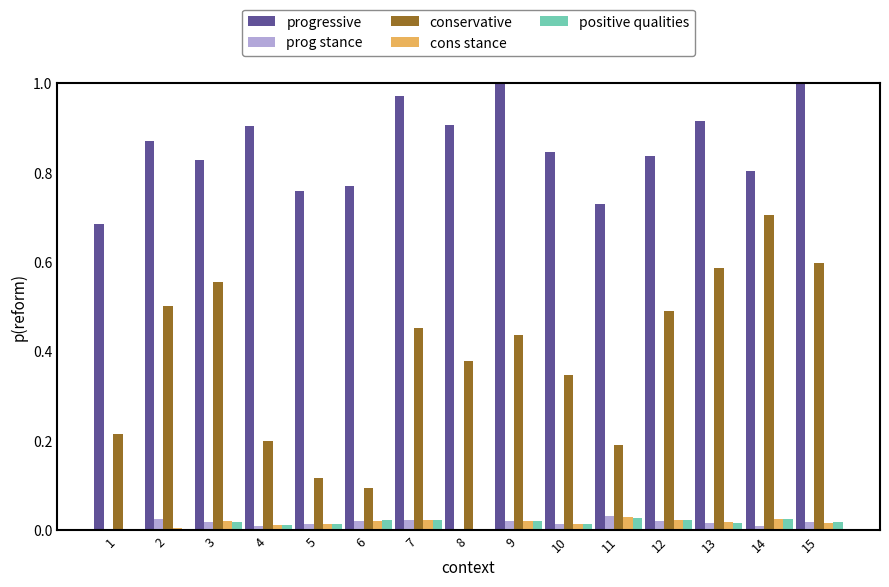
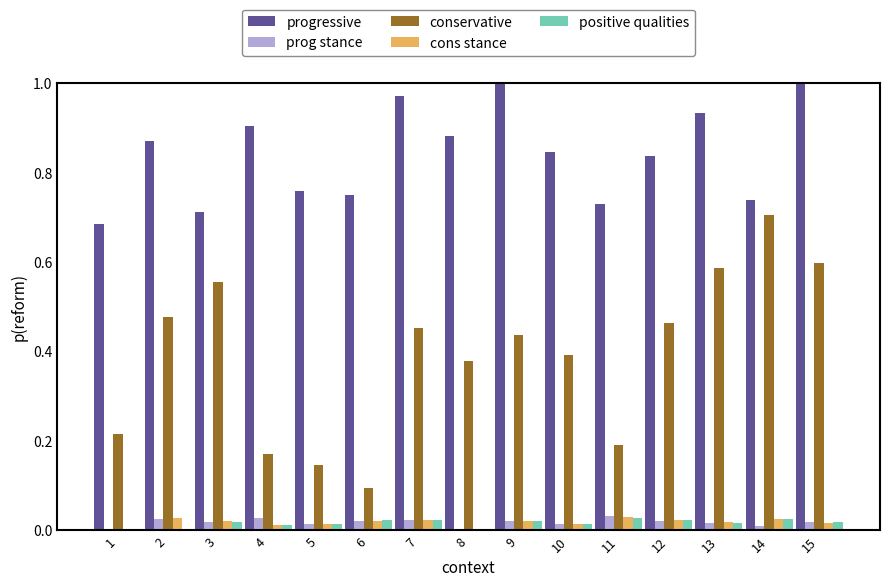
  {
    "progressive": {
      "1": 0.69,
      "2": 0.87,
-     "3": 0.83,
+     "3": 0.71,
      "4": 0.90,
      "5": 0.76,
-     "6": 0.77,
+     "6": 0.75,
      "7": 0.97,
-     "8": 0.91,
+     "8": 0.88,
      "9": 1.00,
      "10": 0.85,
      "11": 0.73,
      "12": 0.84,
-     "13": 0.92,
-     "14": 0.80,
+     "13": 0.93,
+     "14": 0.74,
      "15": 1.00
    },
    "prog stance": {
      "2": 0.03,
      "3": 0.02,
-     "4": 0.01,
+     "4": 0.03,
      "5": 0.01,
      "6": 0.02,
      "7": 0.02,
      "9": 0.02,
      "10": 0.01,
      "11": 0.03,
      "12": 0.02,
      "13": 0.02,
      "14": 0.01,
      "15": 0.02
    },
    "conservative": {
      "1": 0.22,
-     "2": 0.50,
+     "2": 0.48,
      "3": 0.55,
-     "4": 0.20,
-     "5": 0.12,
+     "4": 0.17,
+     "5": 0.15,
      "6": 0.10,
      "7": 0.45,
      "8": 0.38,
      "9": 0.44,
-     "10": 0.35,
+     "10": 0.39,
      "11": 0.19,
-     "12": 0.49,
+     "12": 0.46,
      "13": 0.59,
      "14": 0.71,
      "15": 0.60
    },
    "cons stance": {
-     "2": 0.00,
+     "2": 0.03,
      "3": 0.02,
      "4": 0.01,
      "5": 0.02,
      "6": 0.02,
      "7": 0.02,
      "9": 0.02,
      "10": 0.01,
      "11": 0.03,
      "12": 0.02,
      "13": 0.02,
      "14": 0.03,
      "15": 0.02
    },
    "positive qualities": {
      "3": 0.02,
      "4": 0.01,
      "5": 0.01,
      "6": 0.02,
      "7": 0.02,
      "9": 0.02,
      "10": 0.01,
      "11": 0.03,
      "12": 0.02,
      "13": 0.02,
      "14": 0.03,
      "15": 0.02
    }
  }
